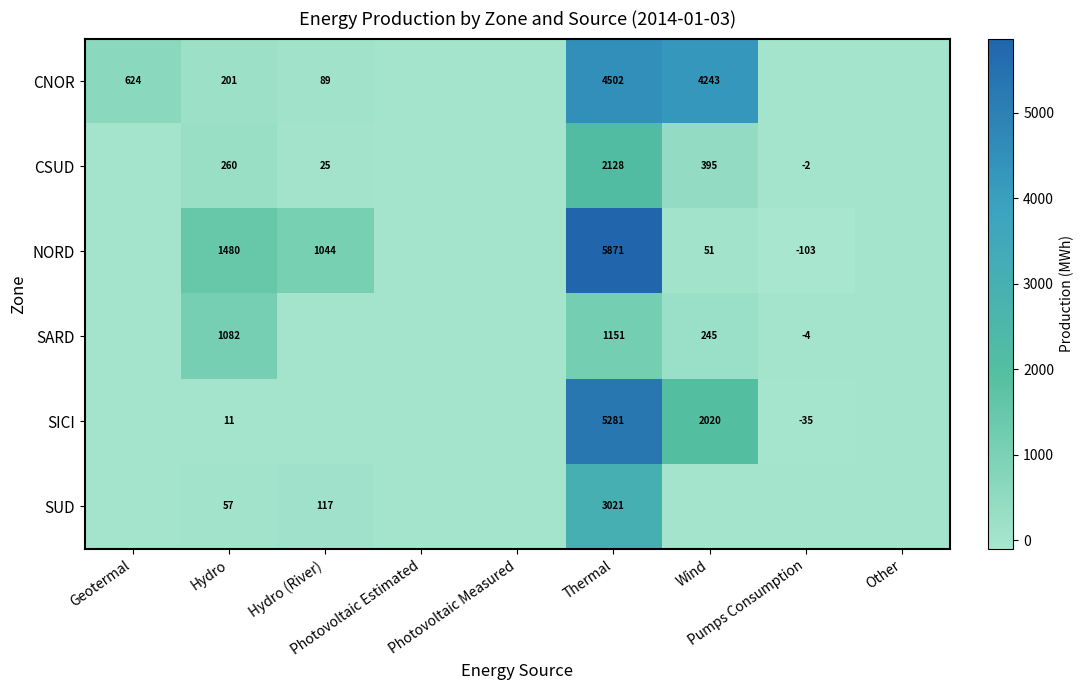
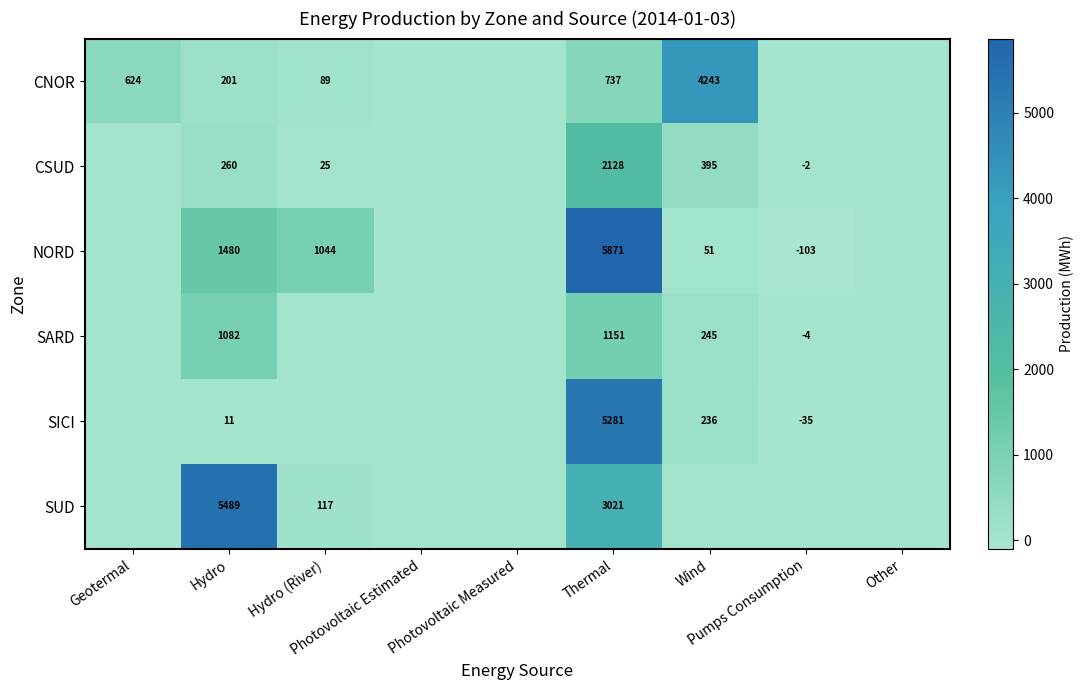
  {
    "CNOR": {
      "Geotermal": 624,
      "Hydro": 201,
      "Hydro (River)": 89,
-     "Thermal": 4502,
+     "Thermal": 737,
      "Wind": 4243
    },
    "CSUD": {
      "Hydro": 260,
      "Hydro (River)": 25,
      "Thermal": 2128,
      "Wind": 395,
      "Pumps Consumption": -2
    },
    "NORD": {
      "Hydro": 1480,
      "Hydro (River)": 1044,
      "Thermal": 5871,
      "Wind": 51,
      "Pumps Consumption": -103
    },
    "SARD": {
      "Hydro": 1082,
      "Thermal": 1151,
      "Wind": 245,
      "Pumps Consumption": -4
    },
    "SICI": {
      "Hydro": 11,
      "Thermal": 5281,
-     "Wind": 2020,
+     "Wind": 236,
      "Pumps Consumption": -35
    },
    "SUD": {
-     "Hydro": 57,
+     "Hydro": 5489,
      "Hydro (River)": 117,
      "Thermal": 3021
    }
  }
